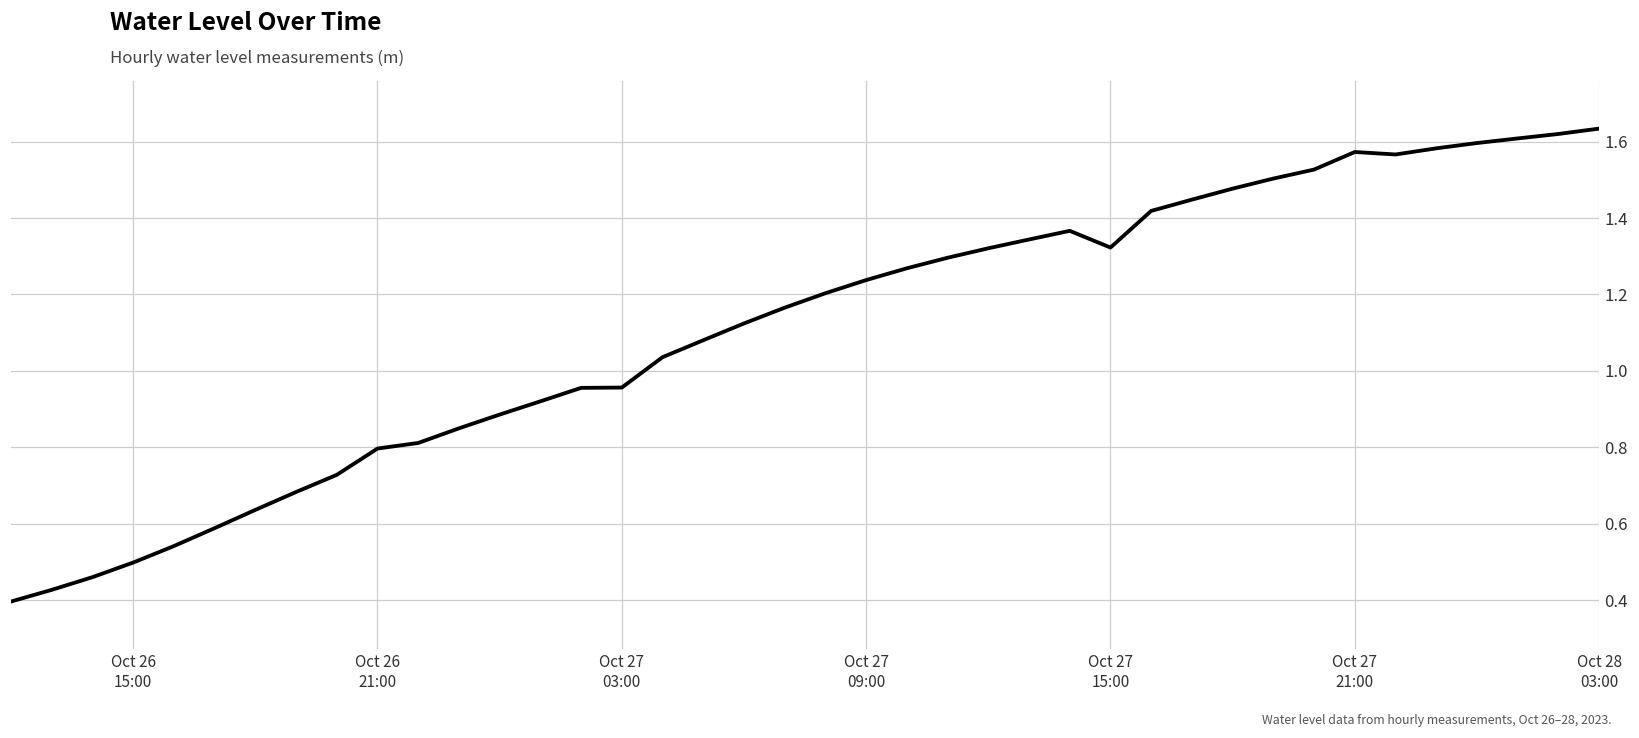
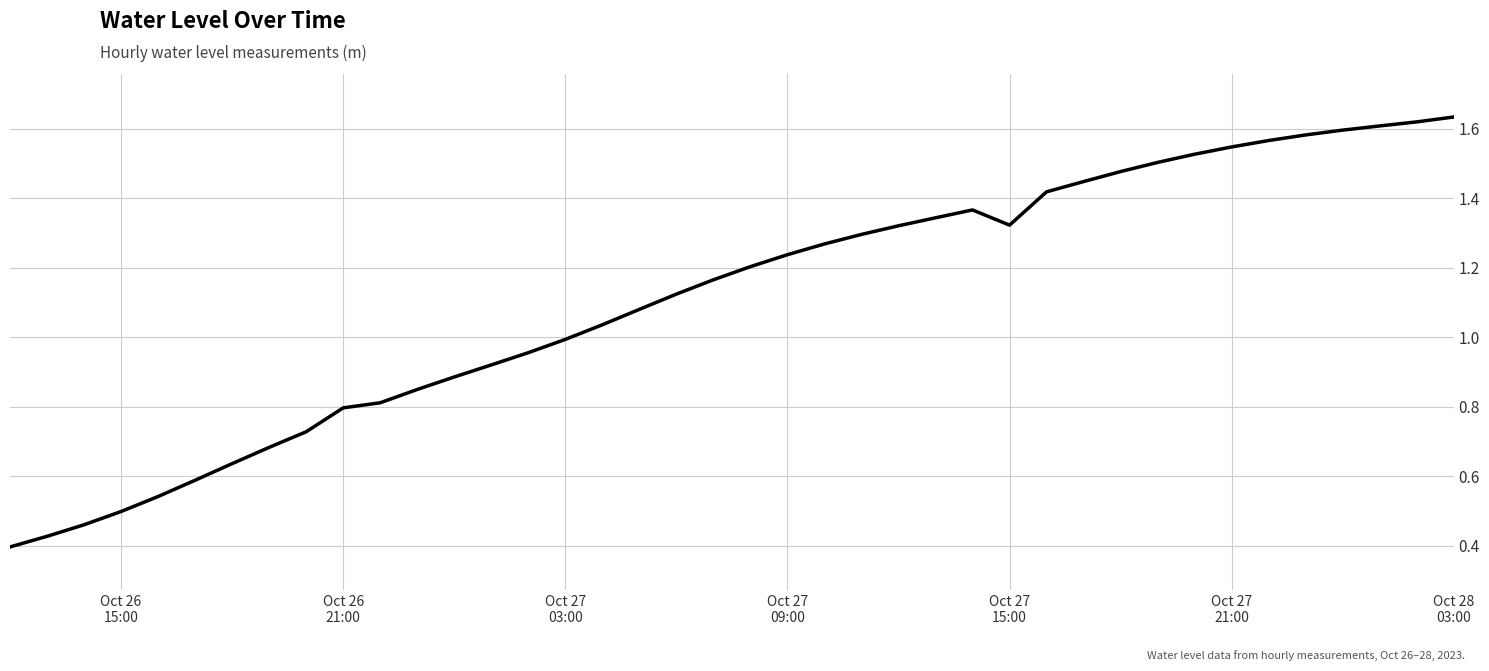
  {
    "Oct 26 15:00": 0.50,
    "Oct 26 21:00": 0.80,
-   "Oct 27 03:00": 0.96,
+   "Oct 27 03:00": 0.99,
    "Oct 27 09:00": 1.24,
    "Oct 27 15:00": 1.32,
-   "Oct 27 21:00": 1.57,
+   "Oct 27 21:00": 1.55,
    "Oct 28 03:00": 1.63
  }
